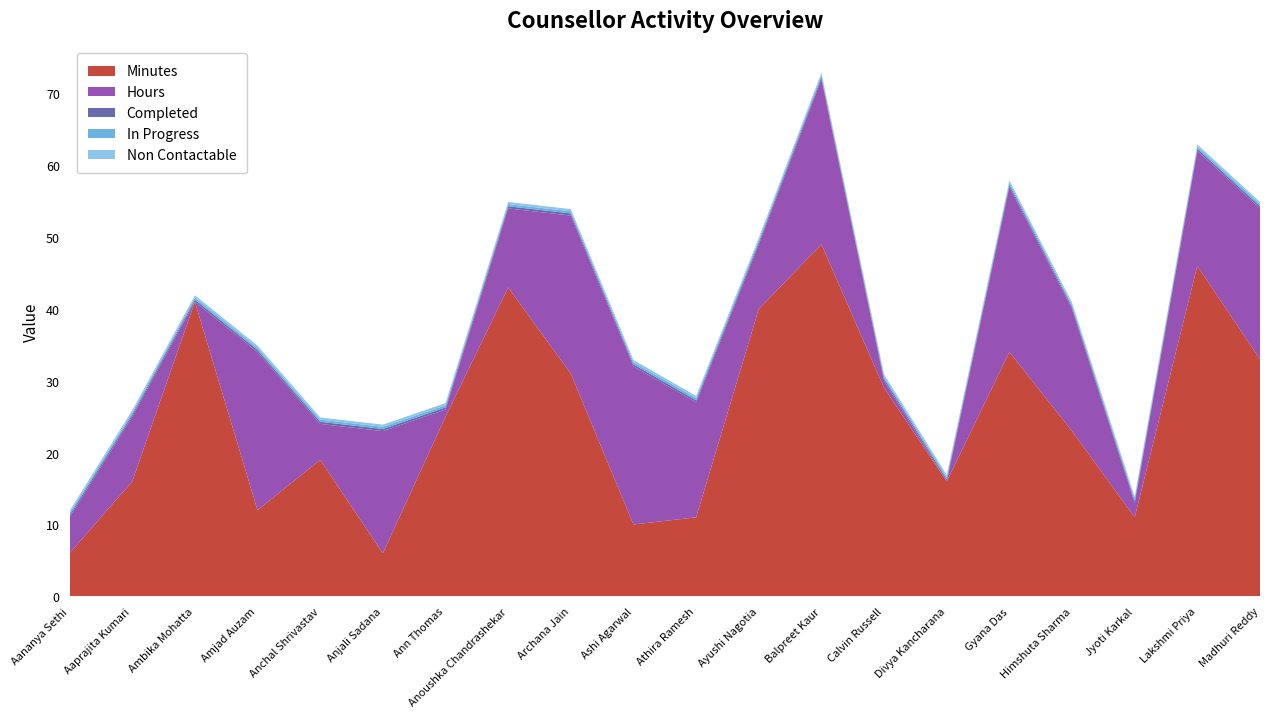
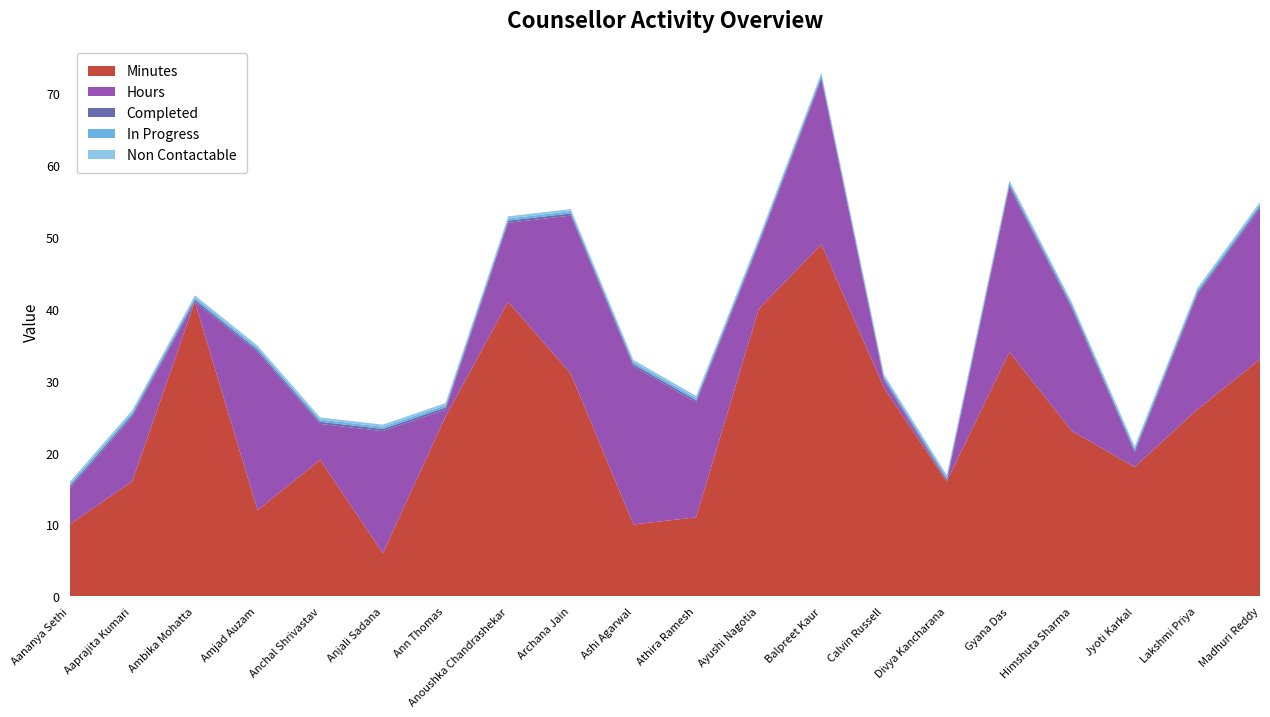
  {
    "Minutes": {
-     "Aananya Sethi": 6,
+     "Aananya Sethi": 10,
      "Aaprajita Kumari": 16,
      "Amjad Auzam": 12,
      "Anchal Shrivastav": 19,
      "Anjali Sadana": 6,
      "Ann Thomas": 25,
-     "Anoushka Chandrashekar": 43,
+     "Anoushka Chandrashekar": 41,
      "Archana Jain": 31,
      "Ashi Agarwal": 10,
      "Athira Ramesh": 11,
      "Ayushi Nagotia": 40,
      "Balpreet Kaur": 49,
      "Calvin Russell": 29,
      "Gyana Das": 34,
      "Himshuta Sharma": 23,
-     "Jyoti Karkal": 11,
-     "Lakshmi Priya": 46,
+     "Jyoti Karkal": 18,
+     "Lakshmi Priya": 26,
      "Madhuri Reddy": 33
    }
  }
